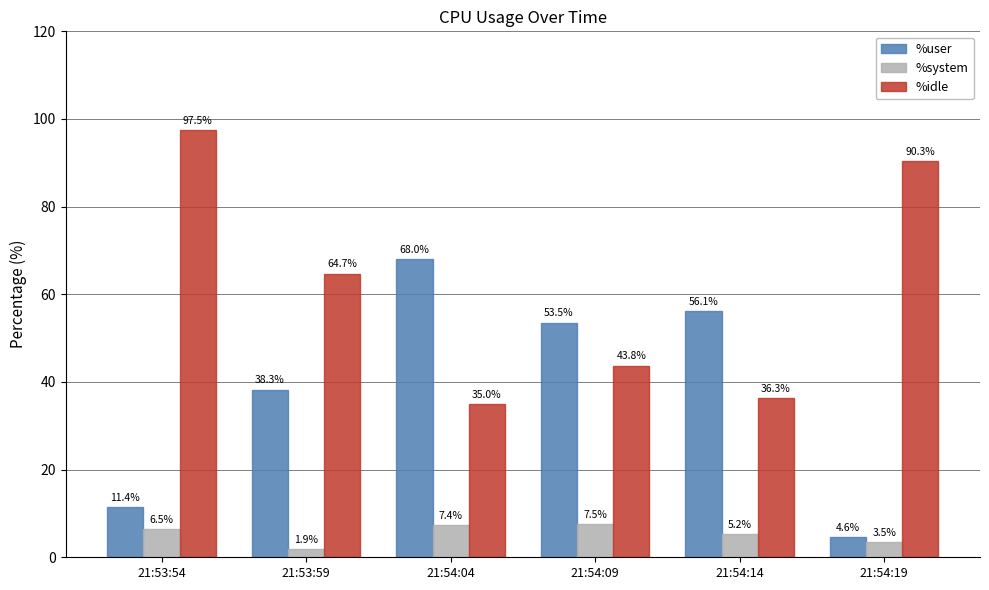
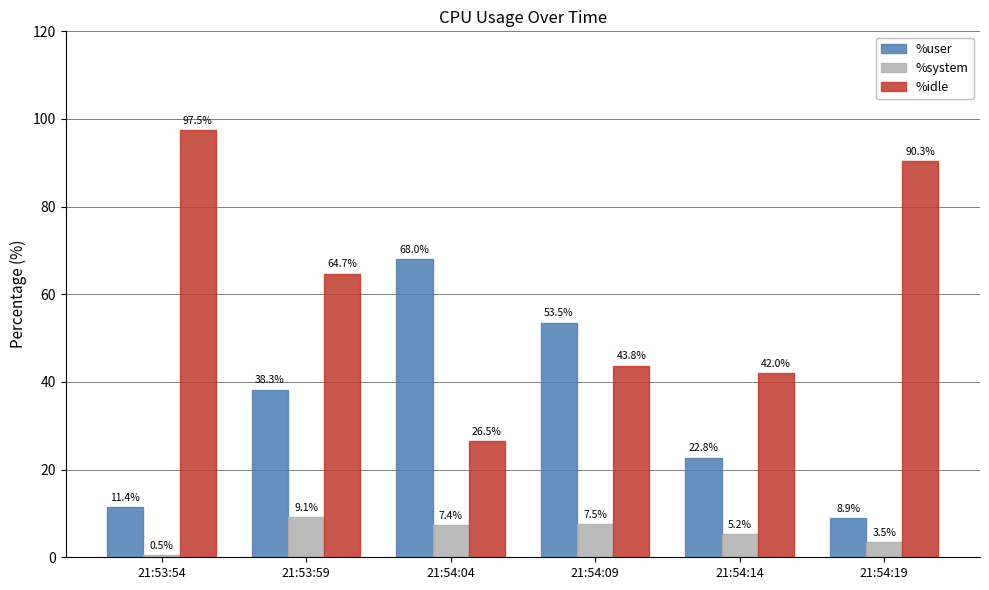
  {
    "%user": {
      "21:53:54": "11.4%",
      "21:53:59": "38.3%",
      "21:54:04": "68.0%",
      "21:54:09": "53.5%",
-     "21:54:14": "56.1%",
-     "21:54:19": "4.6%"
+     "21:54:14": "22.8%",
+     "21:54:19": "8.9%"
    },
    "%system": {
-     "21:53:54": "6.5%",
-     "21:53:59": "1.9%",
+     "21:53:54": "0.5%",
+     "21:53:59": "9.1%",
      "21:54:04": "7.4%",
      "21:54:09": "7.5%",
      "21:54:14": "5.2%",
      "21:54:19": "3.5%"
    },
    "%idle": {
      "21:53:54": "97.5%",
      "21:53:59": "64.7%",
-     "21:54:04": "35.0%",
+     "21:54:04": "26.5%",
      "21:54:09": "43.8%",
-     "21:54:14": "36.3%",
+     "21:54:14": "42.0%",
      "21:54:19": "90.3%"
    }
  }
